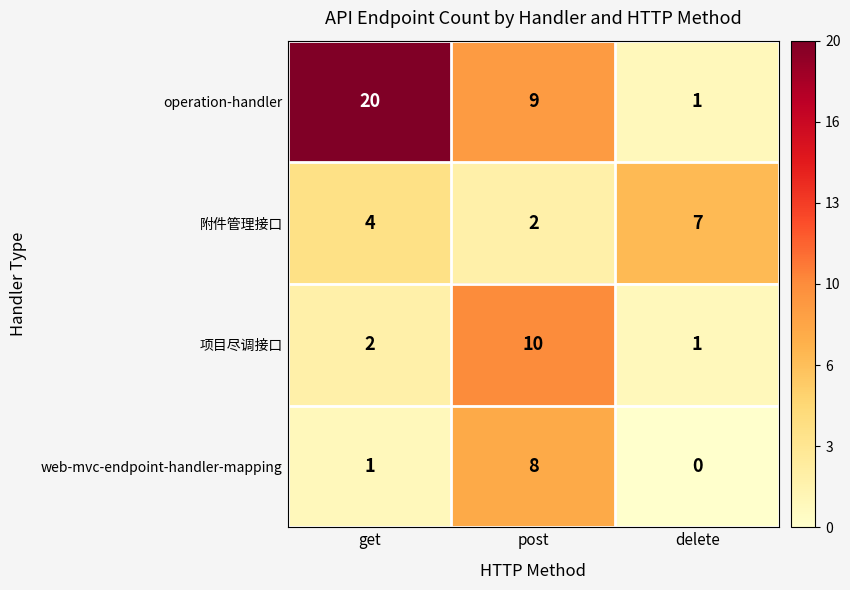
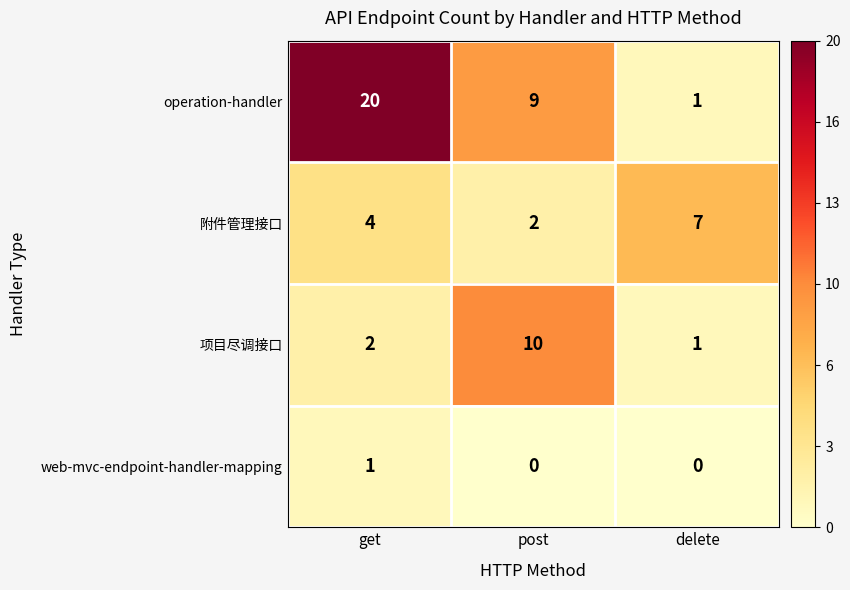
  {
    "operation-handler": {
      "get": 20,
      "post": 9,
      "delete": 1
    },
    "附件管理接口": {
      "get": 4,
      "post": 2,
      "delete": 7
    },
    "项目尽调接口": {
      "get": 2,
      "post": 10,
      "delete": 1
    },
    "web-mvc-endpoint-handler-mapping": {
      "get": 1,
-     "post": 8,
+     "post": 0,
      "delete": 0
    }
  }
